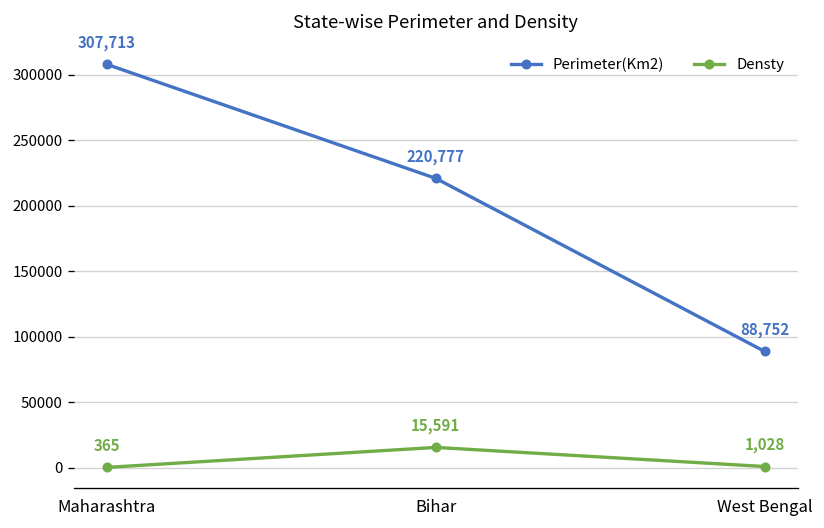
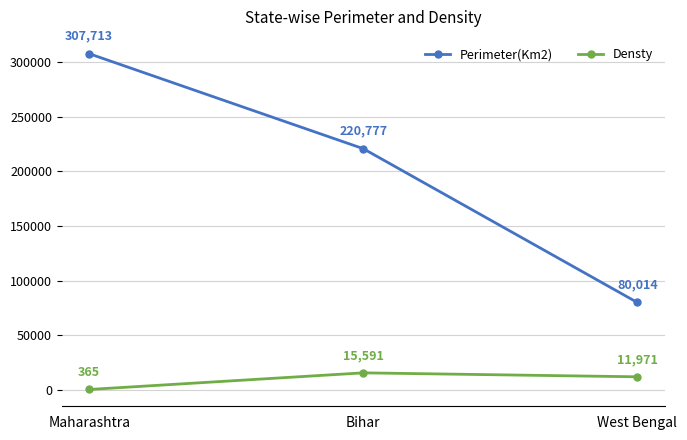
  {
    "Perimeter(Km2)": {
      "Maharashtra": "307,713",
      "Bihar": "220,777",
-     "West Bengal": "88,752"
+     "West Bengal": "80,014"
    },
    "Densty": {
      "Maharashtra": "365",
      "Bihar": "15,591",
-     "West Bengal": "1,028"
+     "West Bengal": "11,971"
    }
  }
